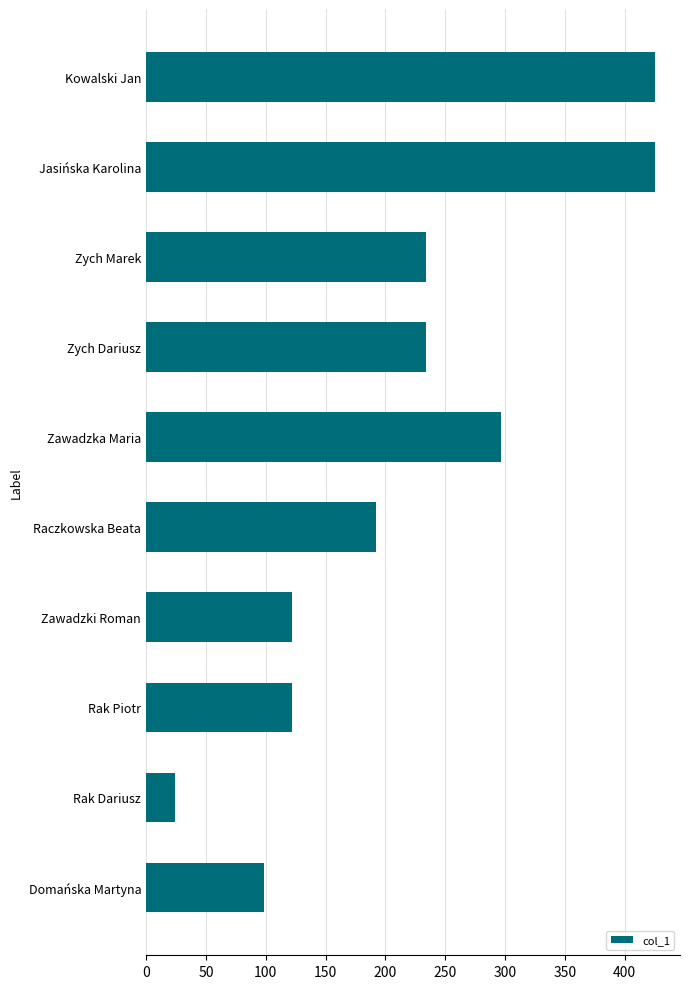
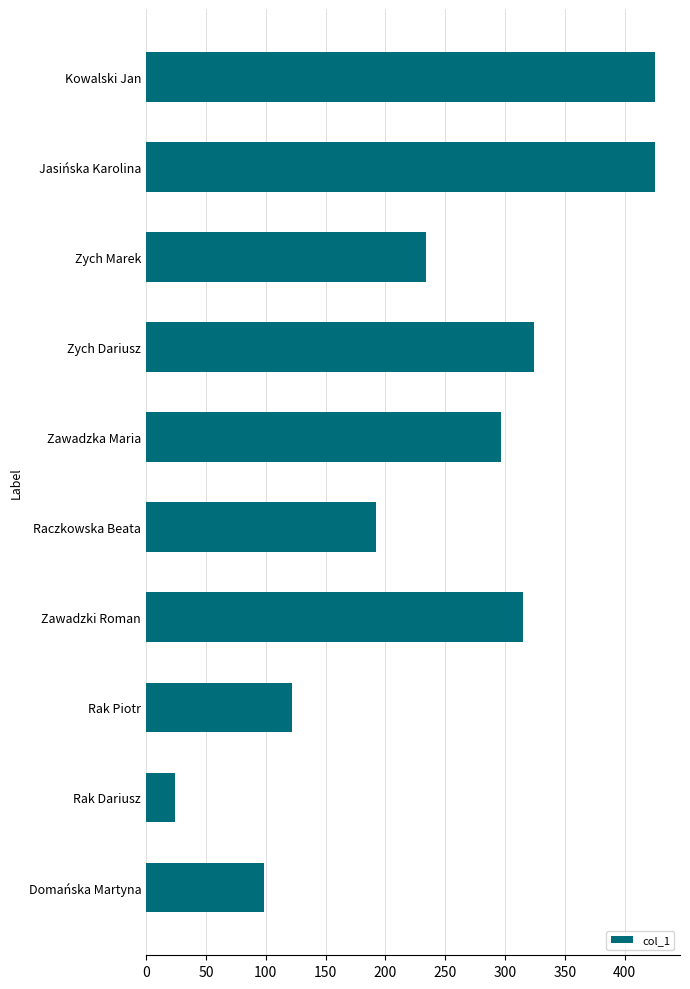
  {
    "Kowalski Jan": 425,
    "Jasińska Karolina": 425,
    "Zych Marek": 234,
-   "Zych Dariusz": 234,
+   "Zych Dariusz": 324,
    "Zawadzka Maria": 297,
    "Raczkowska Beata": 192,
-   "Zawadzki Roman": 122,
+   "Zawadzki Roman": 315,
    "Rak Piotr": 122,
    "Rak Dariusz": 24,
    "Domańska Martyna": 99
  }
